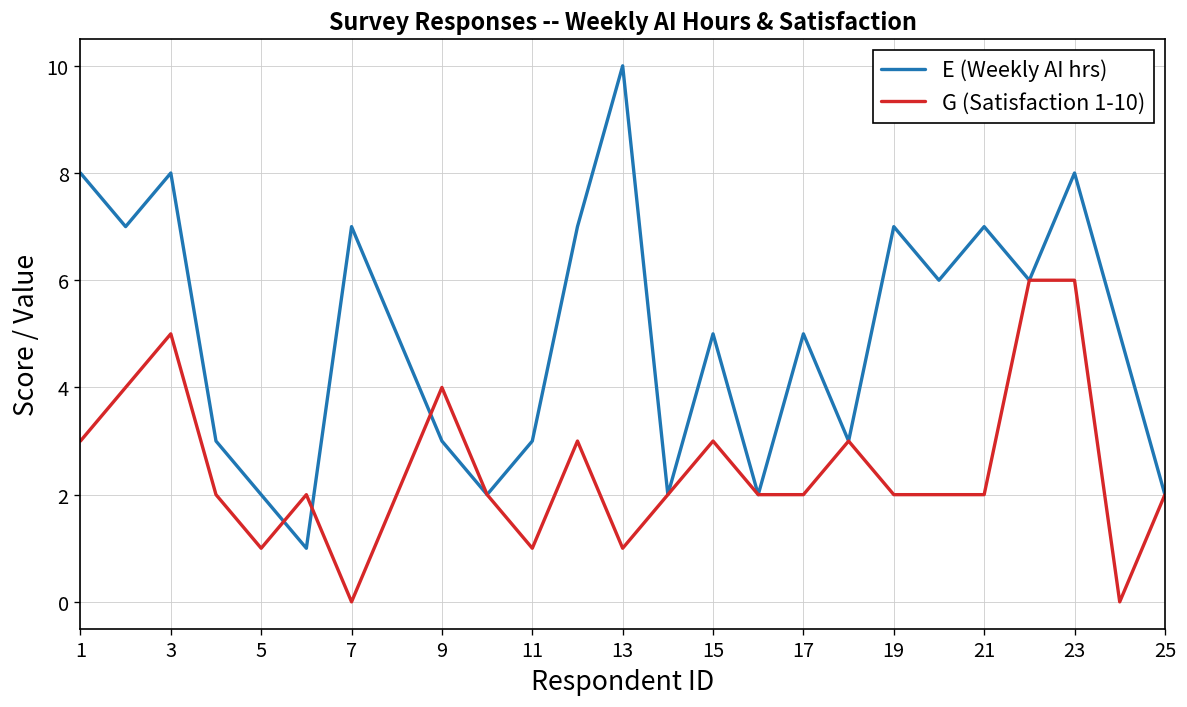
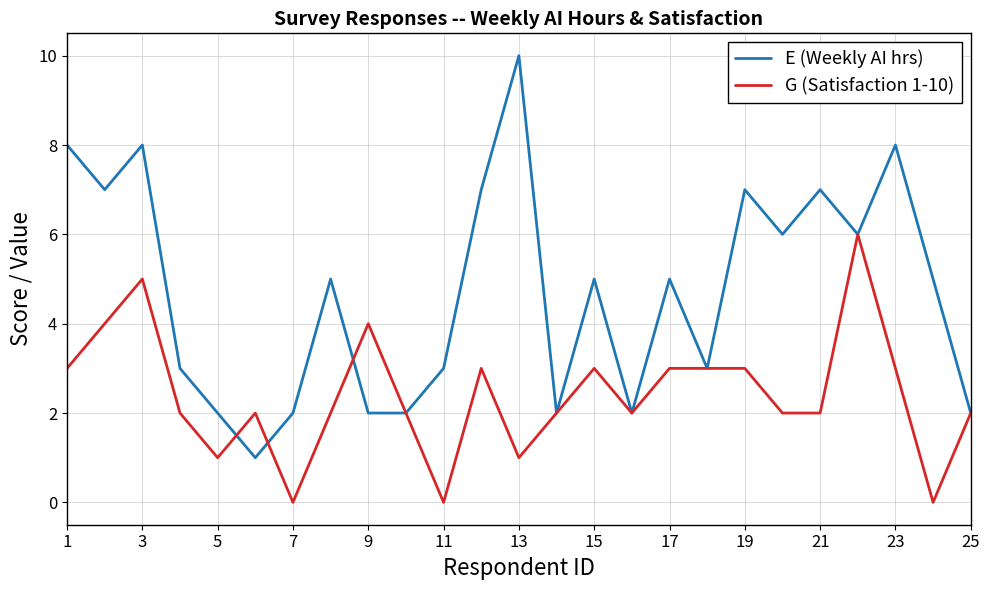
  {
    "E (Weekly AI hrs)": {
      "1": 8,
      "3": 8,
      "5": 2,
-     "7": 7,
-     "9": 3,
+     "7": 2,
+     "9": 2,
      "11": 3,
      "13": 10,
      "15": 5,
      "17": 5,
      "19": 7,
      "21": 7,
      "23": 8
    },
    "G (Satisfaction 1-10)": {
      "1": 3,
      "3": 5,
      "5": 1,
      "7": 0,
      "9": 4,
-     "11": 1,
+     "11": 0,
      "13": 1,
      "15": 3,
-     "17": 2,
-     "19": 2,
+     "17": 3,
+     "19": 3,
      "21": 2,
-     "23": 6
+     "23": 3
    }
  }
